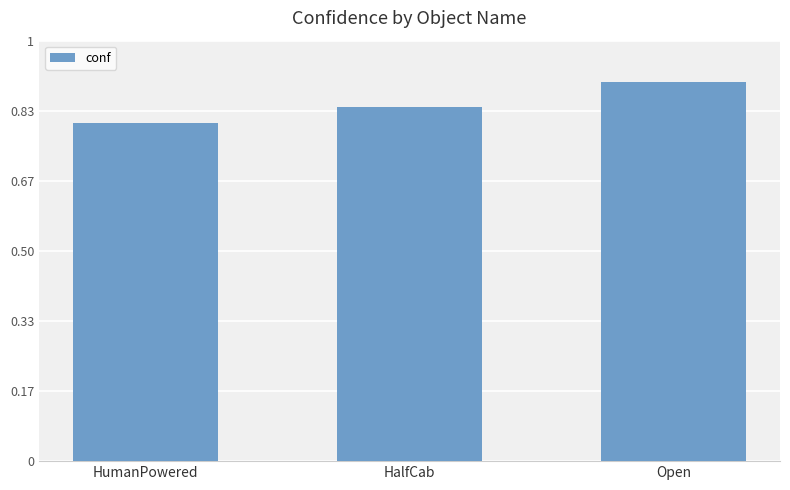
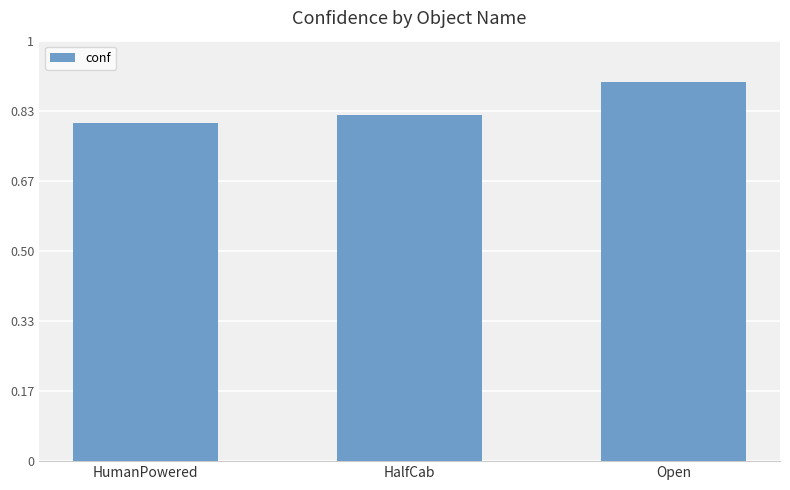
  {
    "HumanPowered": 0.80,
-   "HalfCab": 0.84,
+   "HalfCab": 0.82,
    "Open": 0.90
  }
